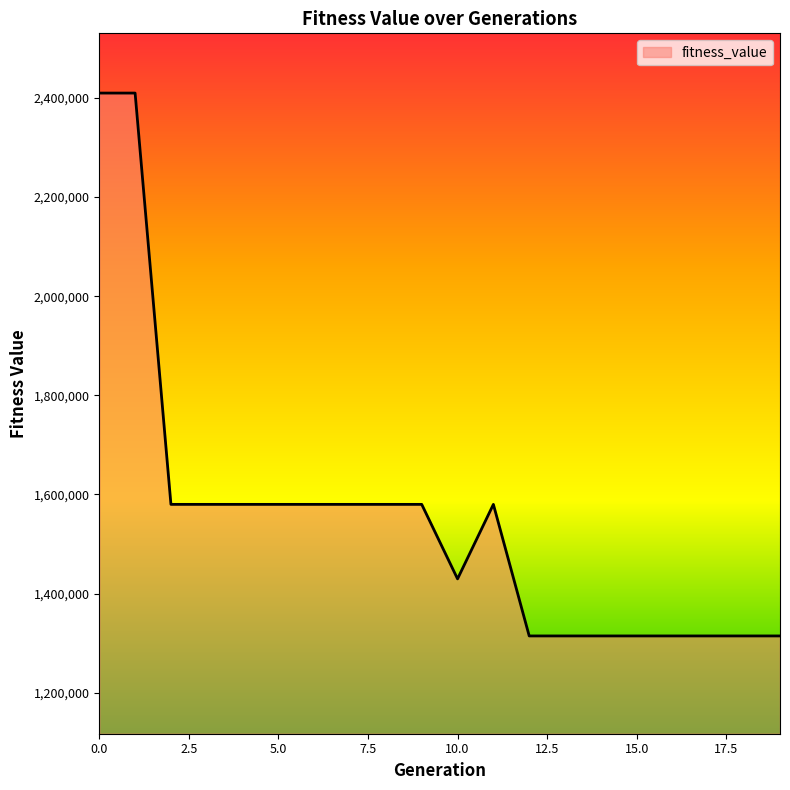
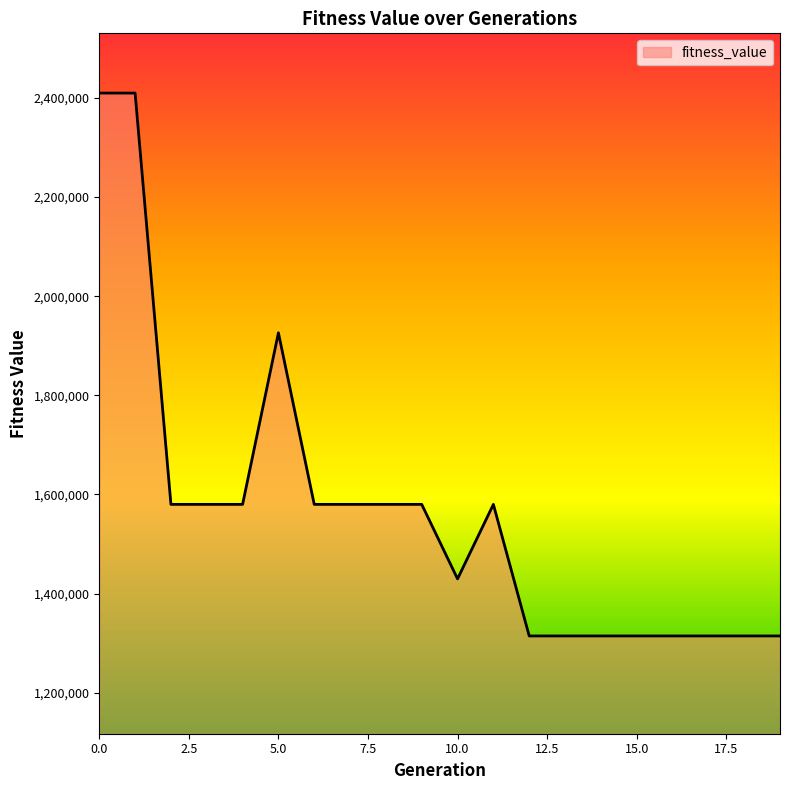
  {
    "0.0": "2,410,000",
-   "5.0": "1,580,000",
+   "5.0": "1,930,000",
    "10.0": "1,430,000",
    "15.0": "1,310,000"
  }
